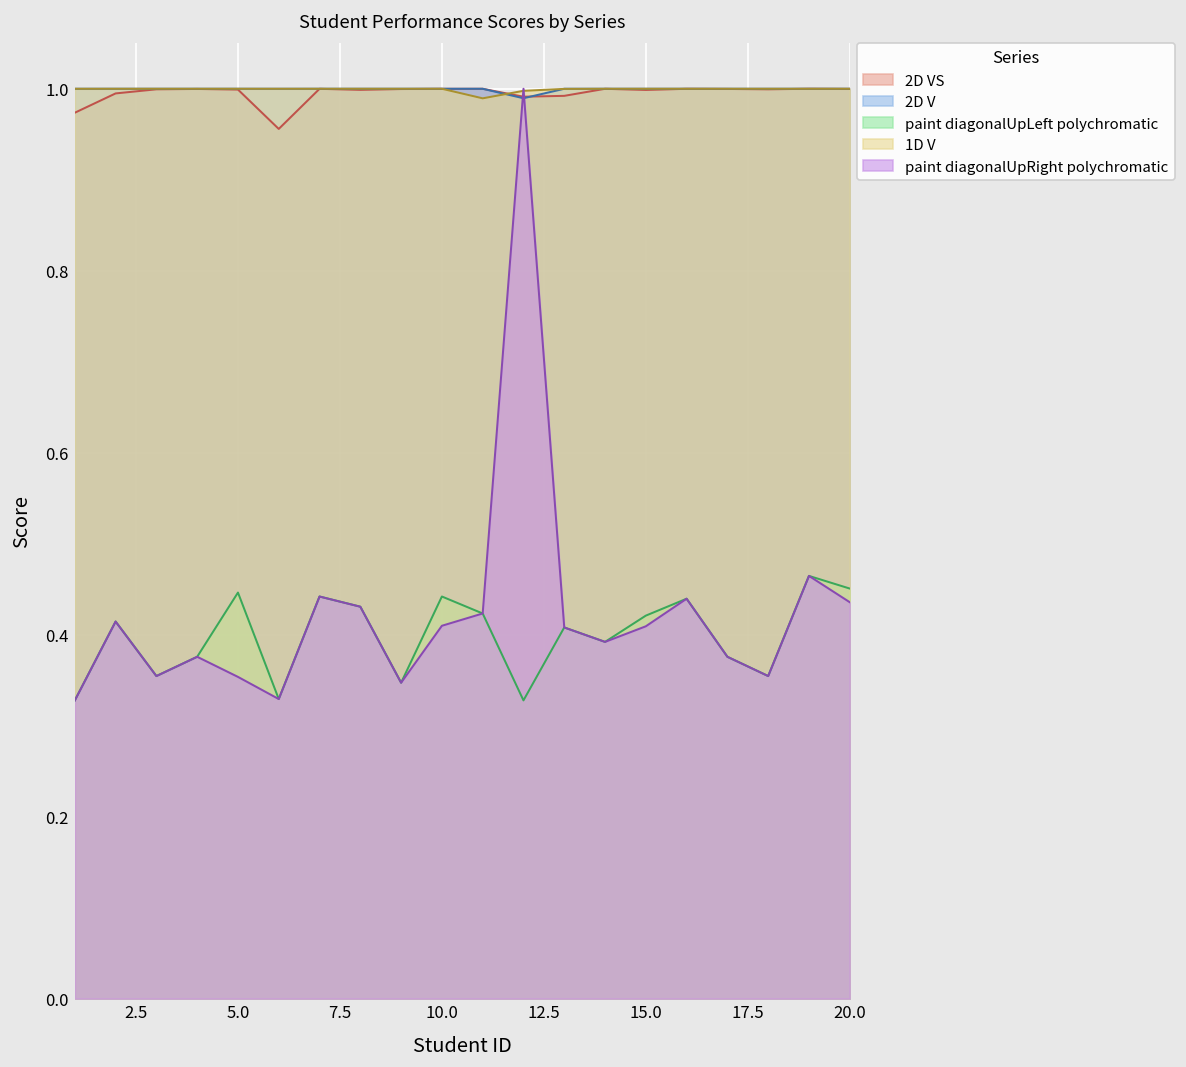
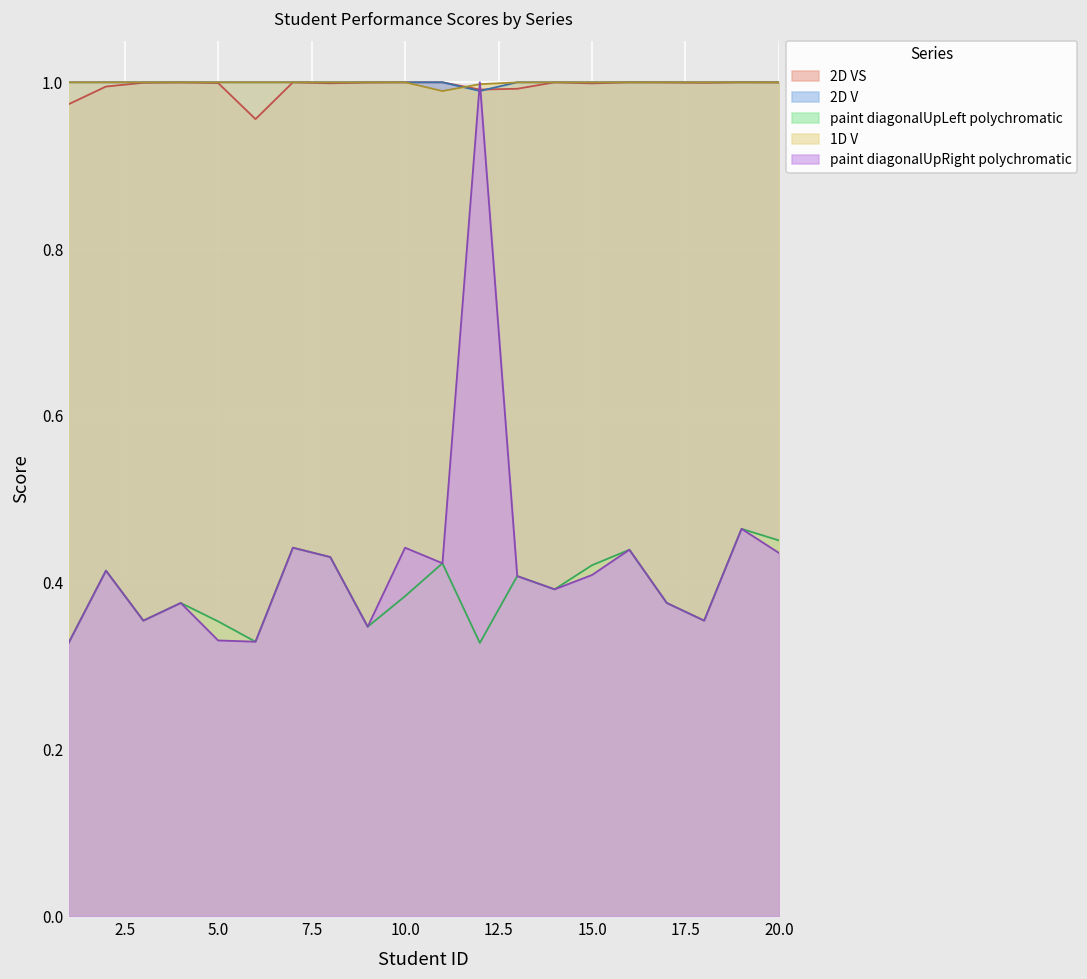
  {
    "paint diagonalUpLeft polychromatic": {
-     "5.0": 0.45,
-     "10.0": 0.44,
+     "5.0": 0.35,
+     "10.0": 0.38,
      "15.0": 0.42,
      "20.0": 0.45
    },
    "paint diagonalUpRight polychromatic": {
-     "5.0": 0.35,
-     "10.0": 0.41,
+     "5.0": 0.33,
+     "10.0": 0.44,
      "15.0": 0.41,
      "20.0": 0.44
    }
  }
